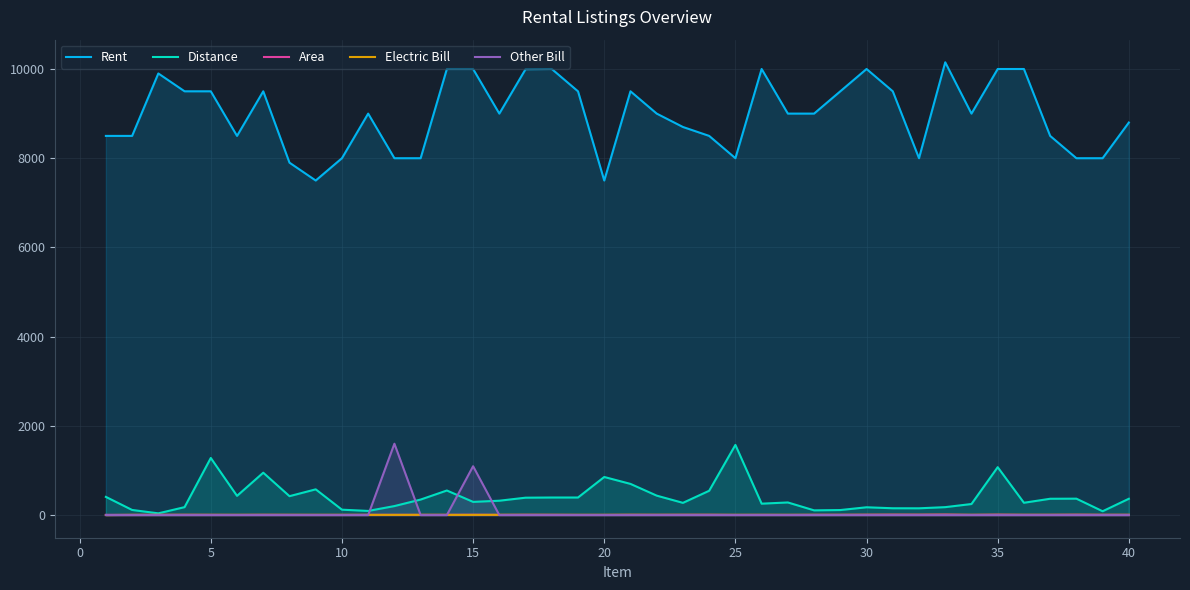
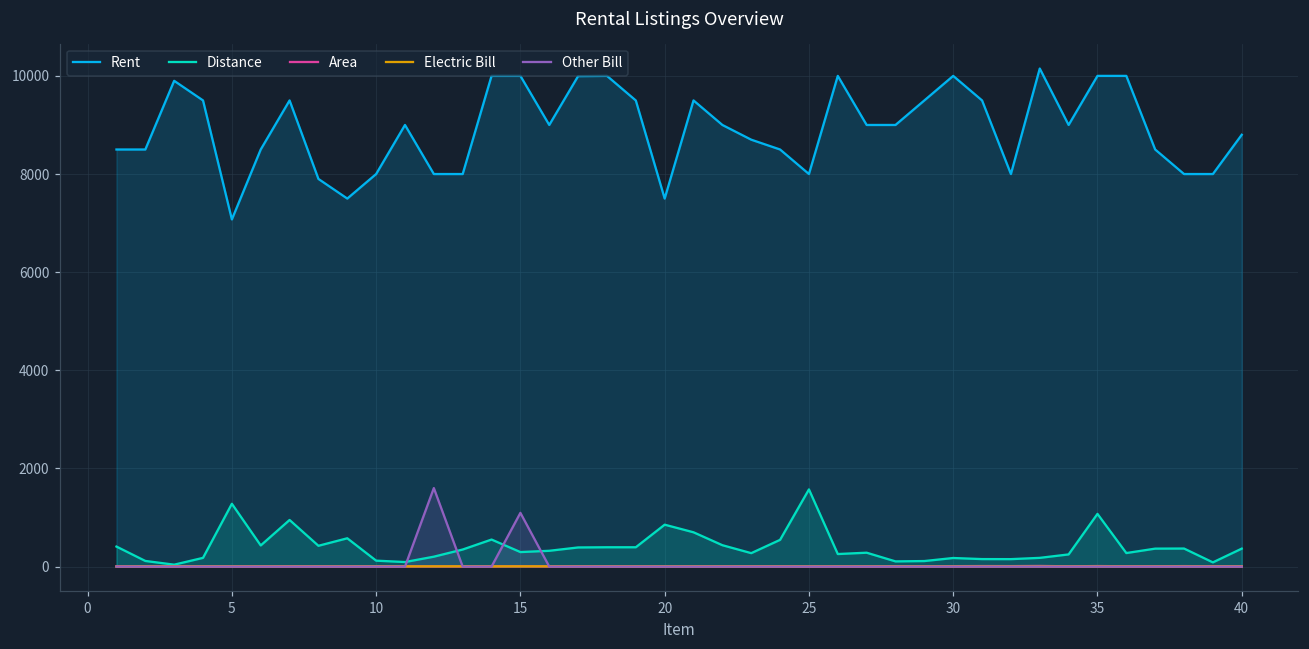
  {
    "Rent": {
-     "5": 9500,
+     "5": 7100,
      "10": 8000,
      "15": 10000,
      "20": 7500,
      "25": 8000,
      "30": 10000,
      "35": 10000,
      "40": 8800
    },
    "Distance": {
      "5": 1300,
      "10": 100,
      "15": 300,
      "20": 900,
      "25": 1600,
      "30": 200,
      "35": 1100,
      "40": 400
    },
    "Other Bill": {
      "15": 1100
    }
  }
